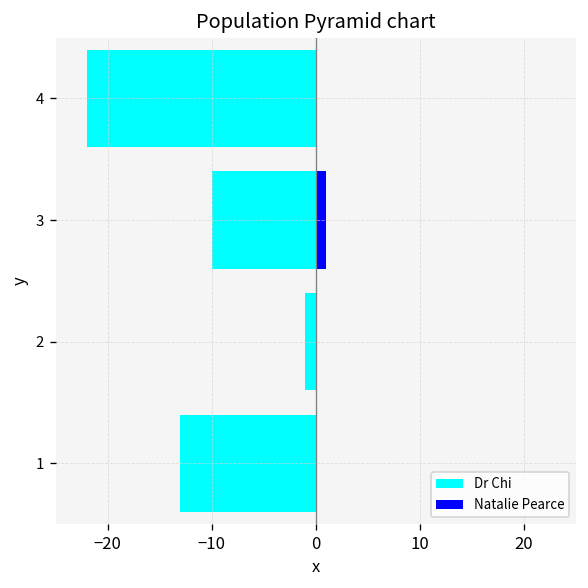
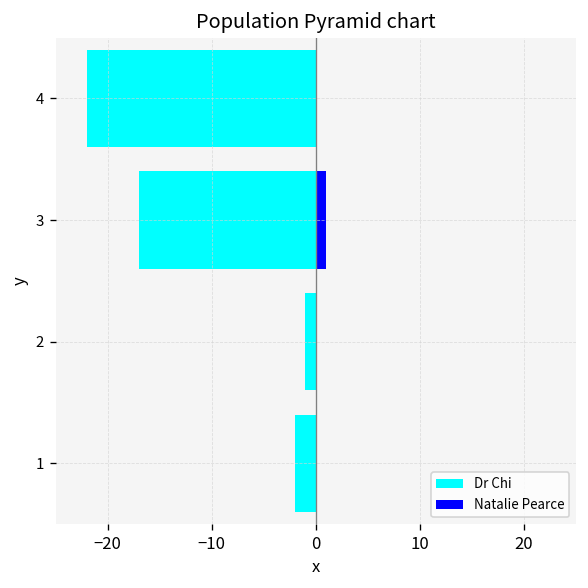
  {
    "Dr Chi": {
      "4": -22,
-     "3": -10,
+     "3": -17,
      "2": -1,
-     "1": -13
+     "1": -2
    },
    "Natalie Pearce": {
      "4": 0,
      "3": 1,
      "2": 0,
      "1": 0
    }
  }
